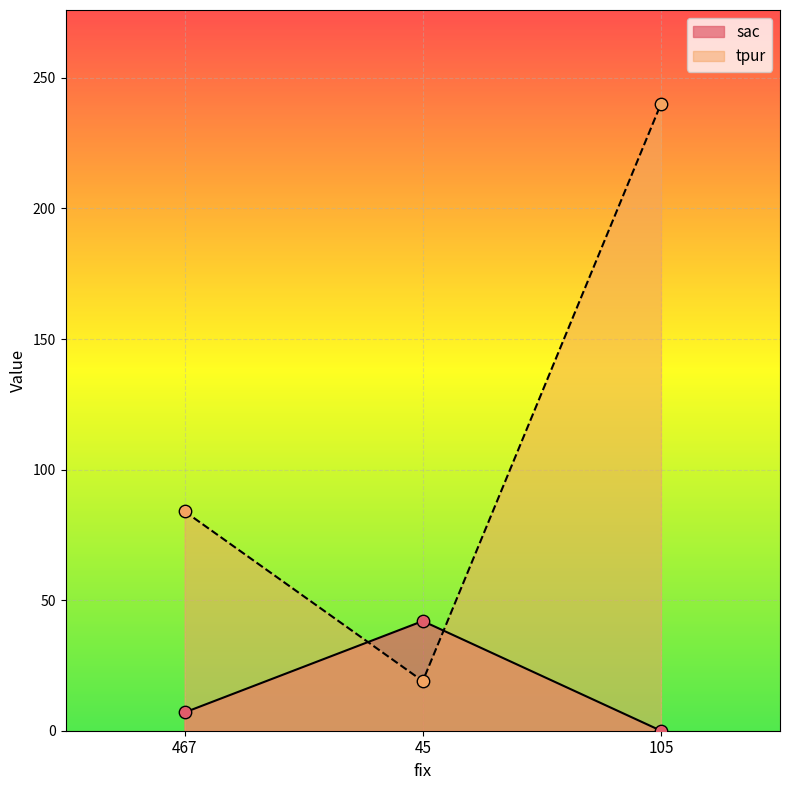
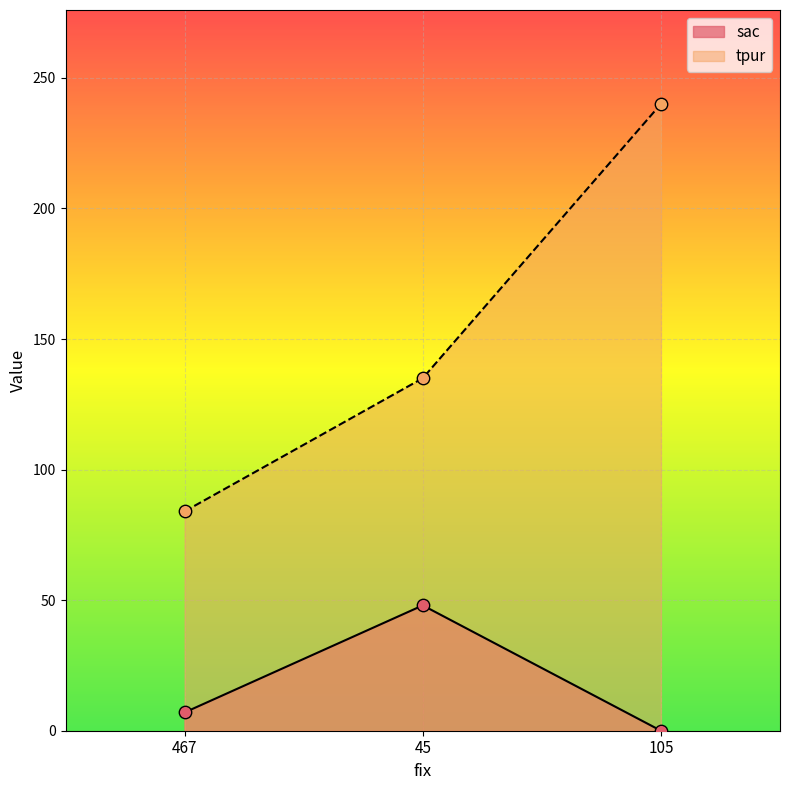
  {
    "sac": {
      "467": 7,
-     "45": 42,
+     "45": 48,
      "105": 0
    },
    "tpur": {
      "467": 84,
-     "45": 19,
+     "45": 135,
      "105": 240
    }
  }
